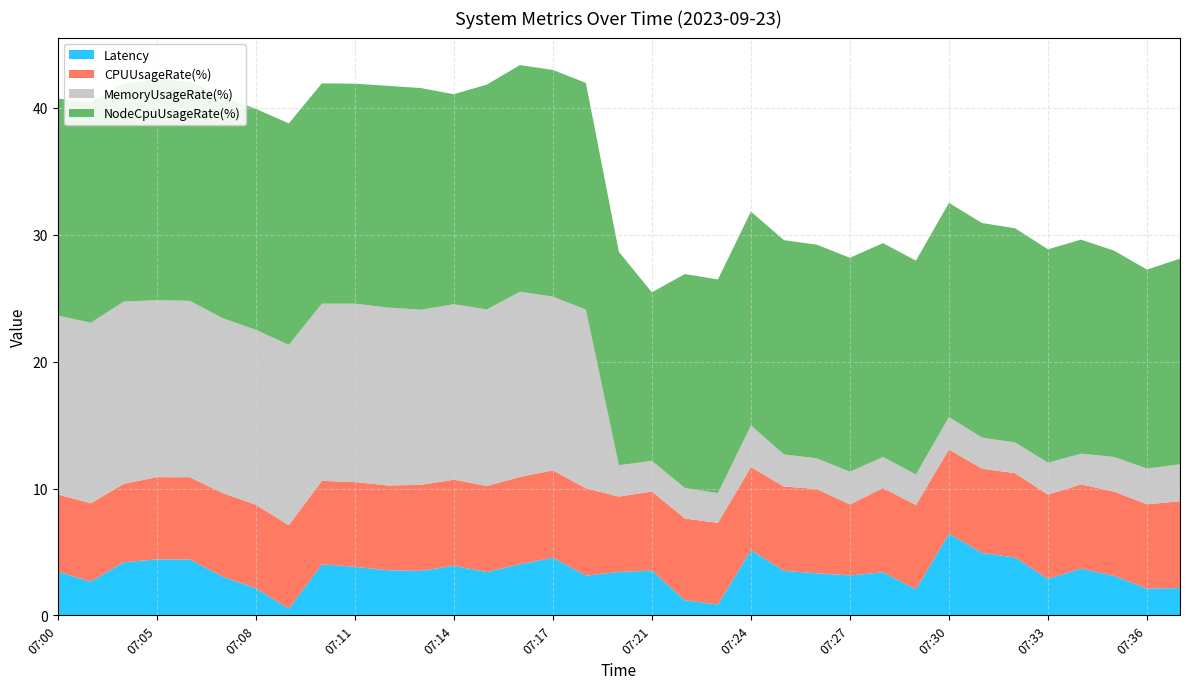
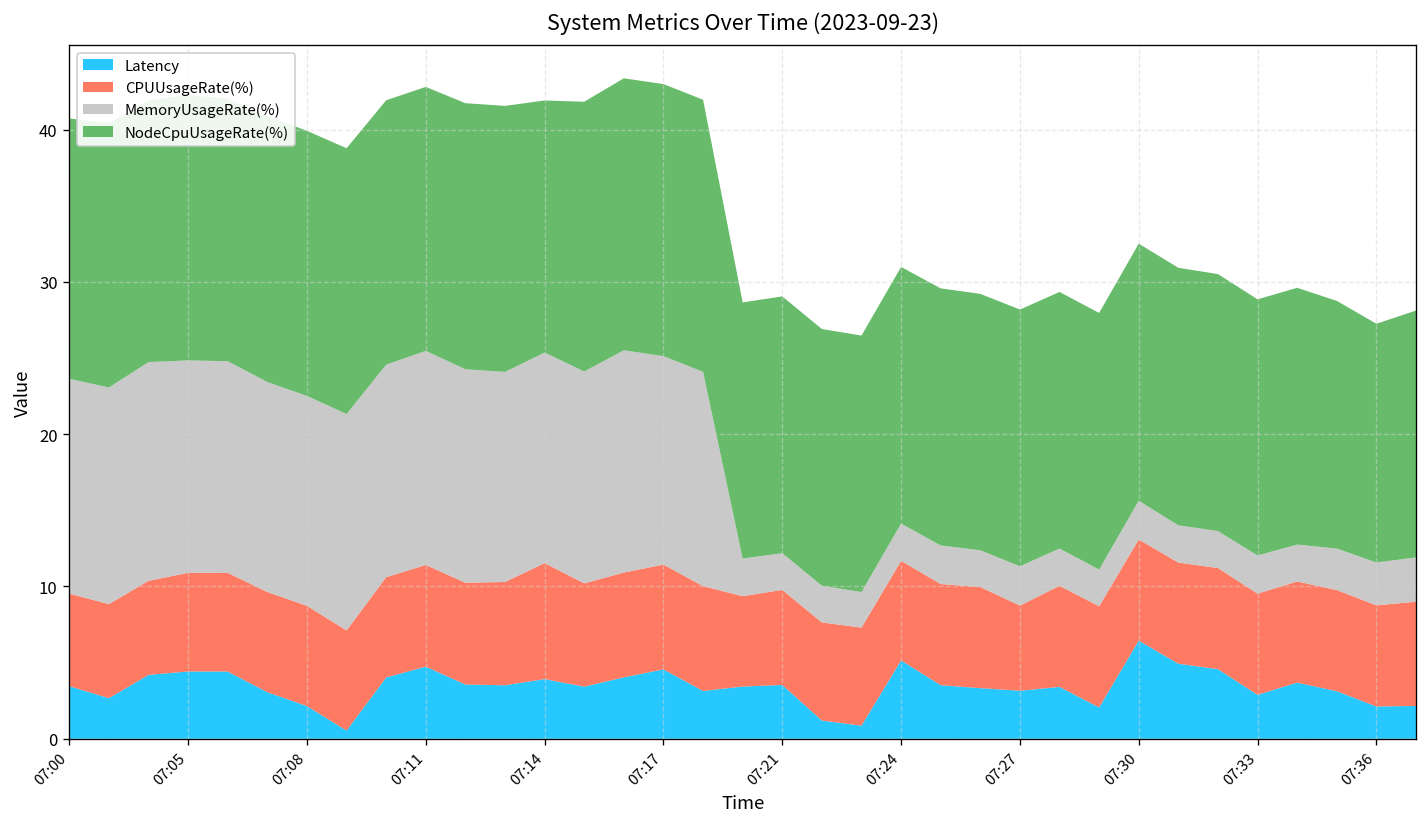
  {
    "Latency": {
      "07:00": 3.4,
      "07:05": 4.4,
      "07:08": 2.1,
-     "07:11": 3.8,
+     "07:11": 4.7,
      "07:14": 3.9,
      "07:17": 4.6,
      "07:21": 3.5,
      "07:24": 5.1,
      "07:27": 3.2,
      "07:30": 6.4,
      "07:33": 2.9,
      "07:36": 2.1
    },
    "CPUUsageRate(%)": {
      "07:00": 6.1,
      "07:05": 6.5,
      "07:08": 6.6,
      "07:11": 6.7,
-     "07:14": 6.8,
+     "07:14": 7.6,
      "07:17": 6.9,
      "07:21": 6.2,
      "07:24": 6.5,
      "07:27": 5.6,
      "07:30": 6.6,
      "07:33": 6.6,
      "07:36": 6.6
    },
    "MemoryUsageRate(%)": {
      "07:00": 14.1,
      "07:05": 13.9,
      "07:08": 13.8,
      "07:11": 14.1,
      "07:14": 13.8,
      "07:17": 13.7,
      "07:21": 2.4,
-     "07:24": 3.3,
+     "07:24": 2.4,
      "07:27": 2.6,
      "07:30": 2.5,
      "07:33": 2.5,
      "07:36": 2.8
    },
    "NodeCpuUsageRate(%)": {
      "07:00": 17.1,
      "07:08": 17.4,
      "07:11": 17.3,
      "07:14": 16.5,
      "07:17": 17.9,
-     "07:21": 13.3,
+     "07:21": 16.9,
      "07:24": 16.9,
      "07:27": 16.9,
      "07:30": 16.9,
      "07:33": 16.8,
      "07:36": 15.7
    }
  }
